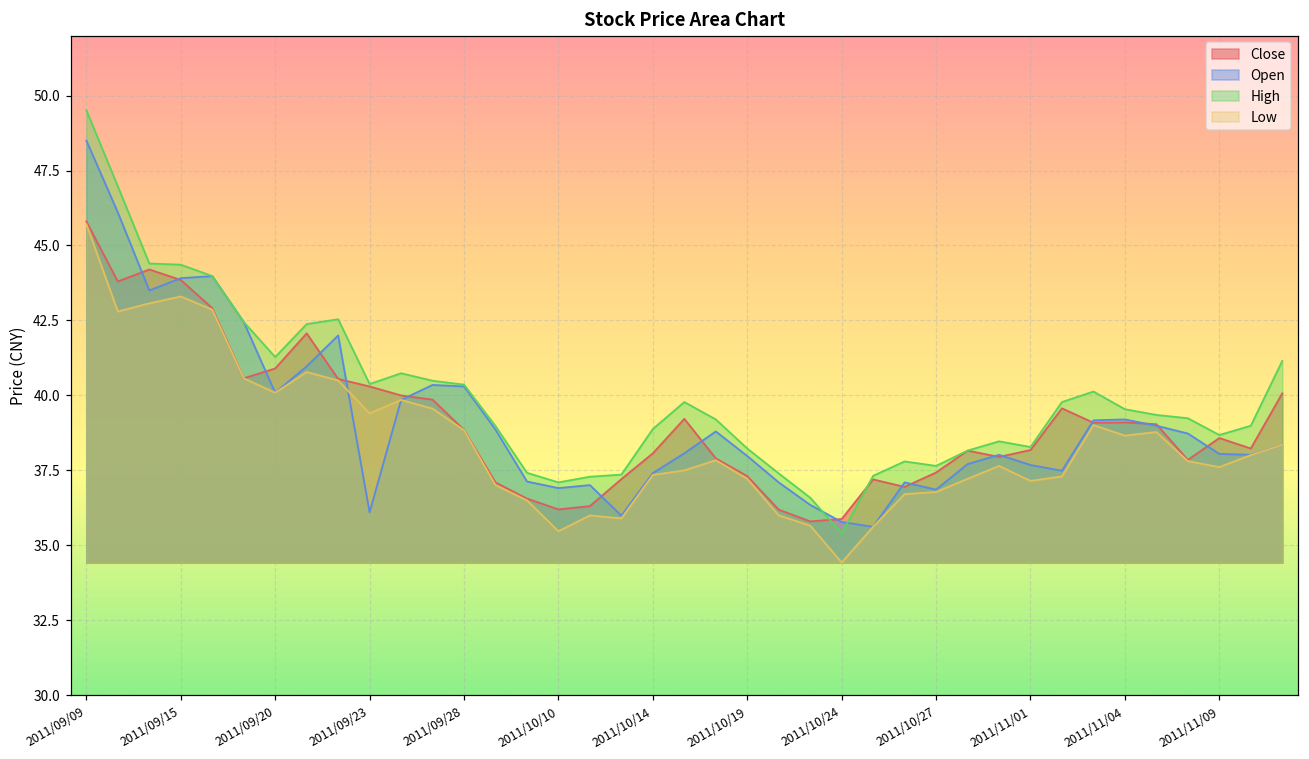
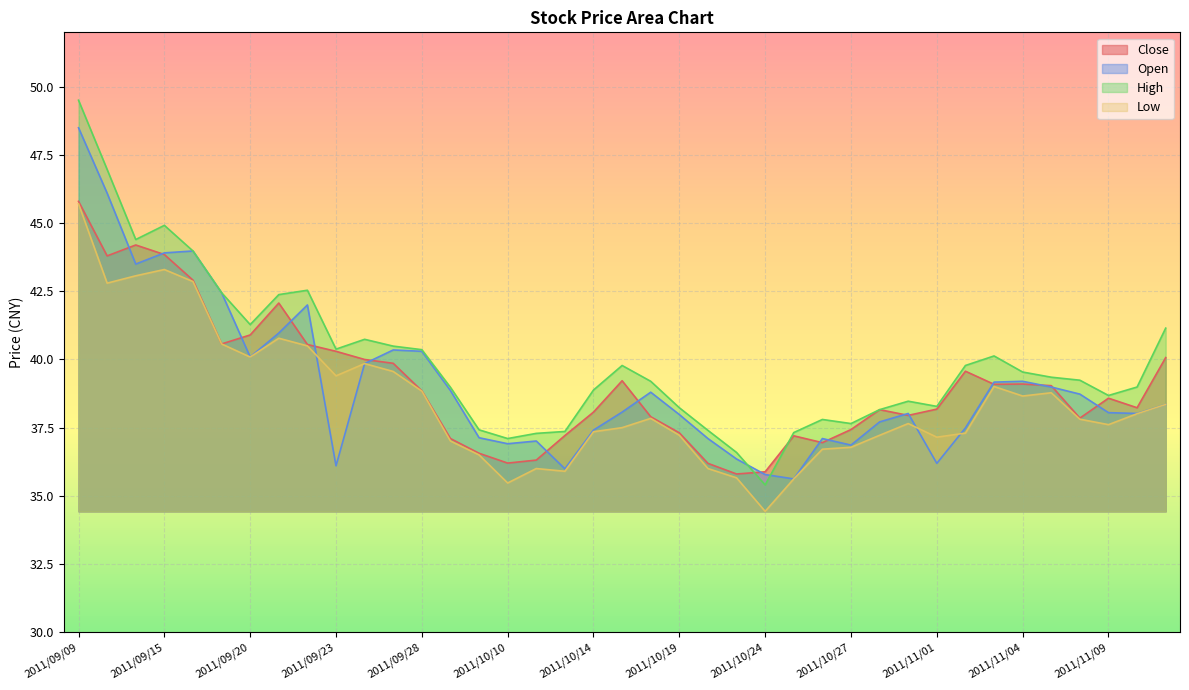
  {
    "Close": {
      "2011/09/20": 40.9,
      "2011/10/10": 36.2,
      "2011/10/14": 38.1,
      "2011/10/24": 35.9,
      "2011/10/27": 37.4,
      "2011/11/01": 38.2,
      "2011/11/04": 39.1,
      "2011/11/09": 38.6
    },
    "Open": {
      "2011/09/09": 48.5,
      "2011/09/23": 36.1,
      "2011/10/10": 36.9,
      "2011/10/19": 38.0,
      "2011/10/24": 35.8,
-     "2011/11/01": 37.7,
+     "2011/11/01": 36.2,
      "2011/11/04": 39.2,
      "2011/11/09": 38.1
    },
    "High": {
      "2011/09/09": 49.5,
-     "2011/09/15": 44.4,
+     "2011/09/15": 44.9,
      "2011/09/20": 41.3,
      "2011/10/10": 37.1,
      "2011/10/14": 38.9,
      "2011/10/19": 38.2,
      "2011/10/24": 35.4,
      "2011/10/27": 37.7,
      "2011/11/01": 38.3,
      "2011/11/04": 39.5,
      "2011/11/09": 38.7
    },
    "Low": {
      "2011/09/15": 43.3,
      "2011/09/23": 39.4,
      "2011/10/10": 35.5,
      "2011/10/24": 34.4,
      "2011/11/01": 37.2,
      "2011/11/04": 38.7,
      "2011/11/09": 37.6
    }
  }
